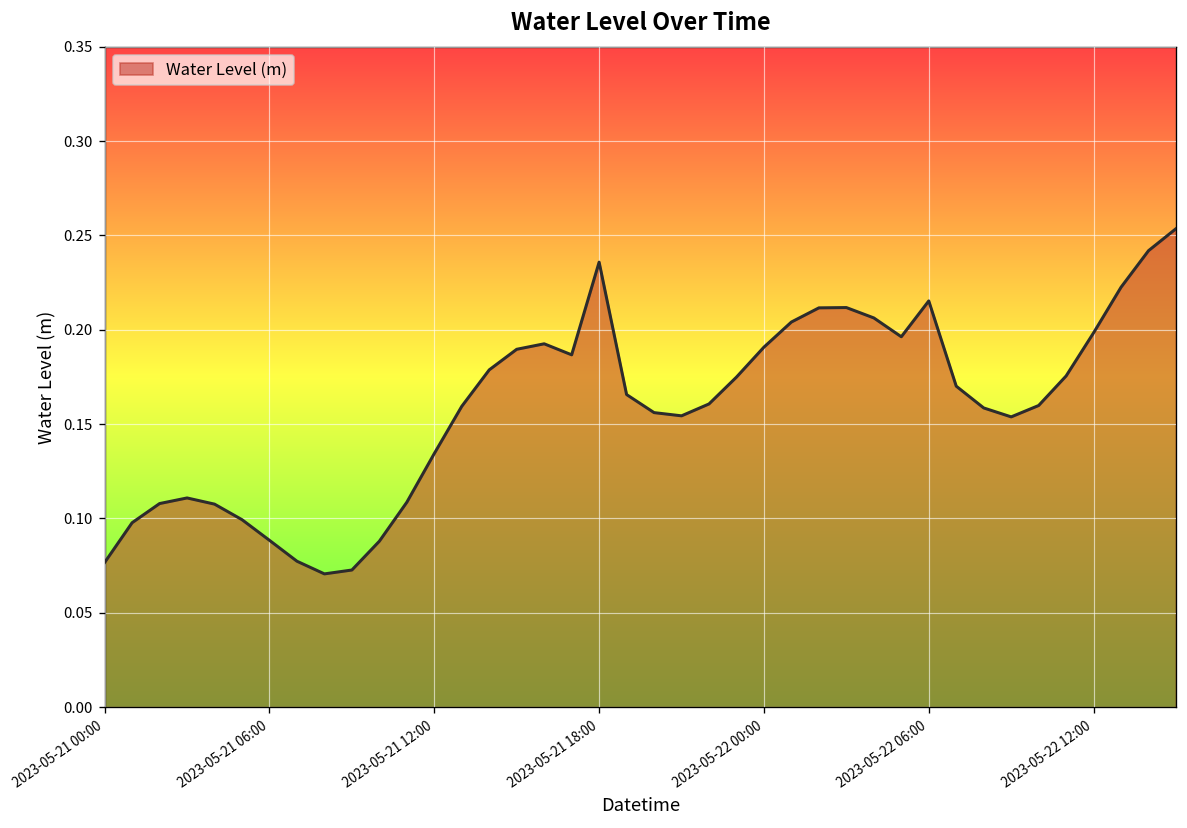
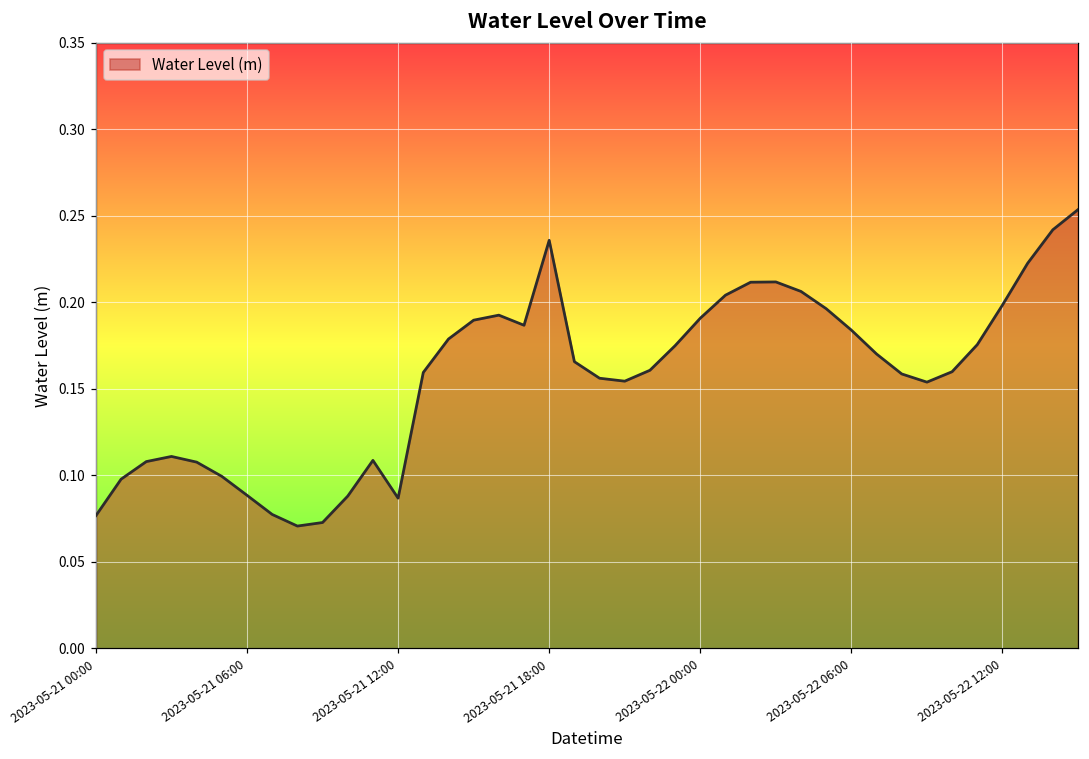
  {
    "2023-05-21 00:00": 0.077,
    "2023-05-21 06:00": 0.088,
-   "2023-05-21 12:00": 0.134,
+   "2023-05-21 12:00": 0.087,
    "2023-05-21 18:00": 0.236,
    "2023-05-22 00:00": 0.191,
-   "2023-05-22 06:00": 0.215,
+   "2023-05-22 06:00": 0.184,
    "2023-05-22 12:00": 0.198
  }
